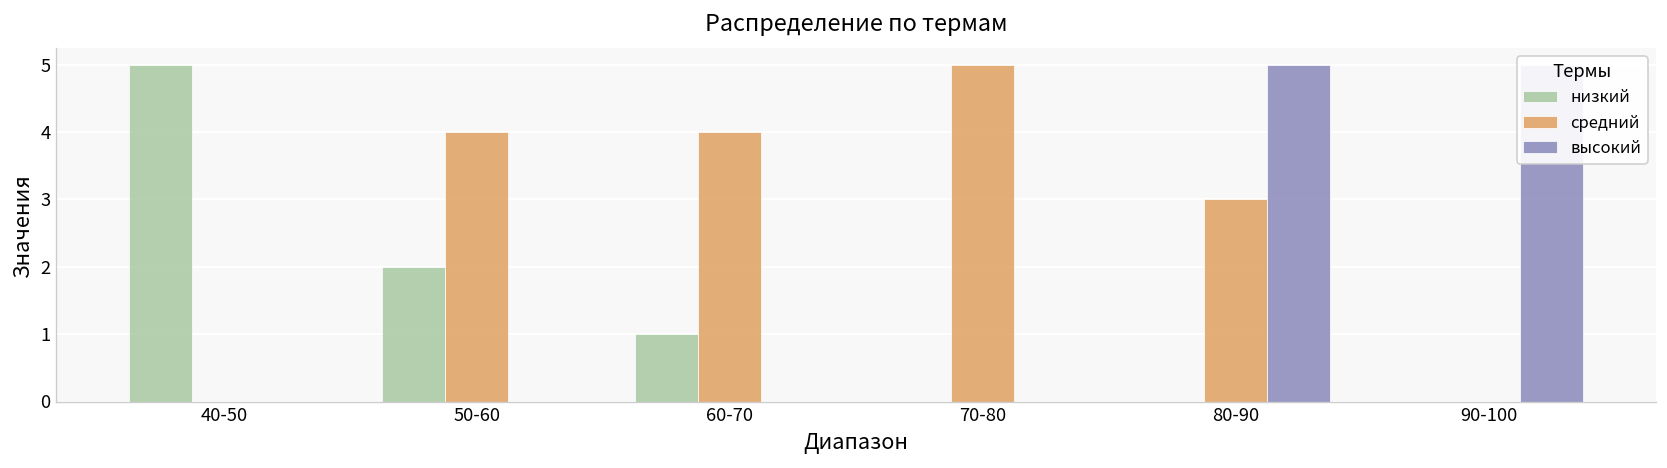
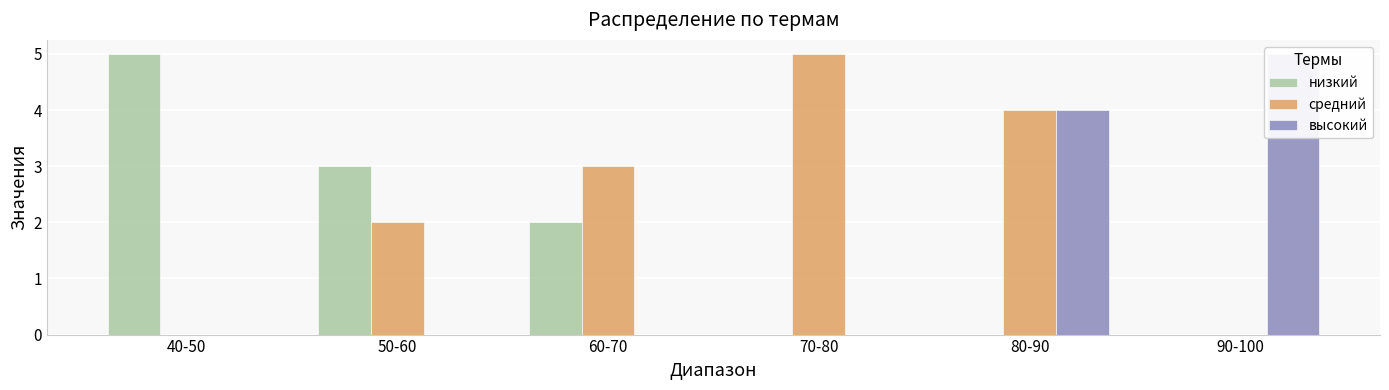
  {
    "низкий": {
      "40-50": 5,
-     "50-60": 2,
-     "60-70": 1,
+     "50-60": 3,
+     "60-70": 2,
      "70-80": 0,
      "80-90": 0,
      "90-100": 0
    },
    "средний": {
      "40-50": 0,
-     "50-60": 4,
-     "60-70": 4,
+     "50-60": 2,
+     "60-70": 3,
      "70-80": 5,
-     "80-90": 3,
+     "80-90": 4,
      "90-100": 0
    },
    "высокий": {
      "40-50": 0,
      "50-60": 0,
      "60-70": 0,
      "70-80": 0,
-     "80-90": 5
+     "80-90": 4
    }
  }
